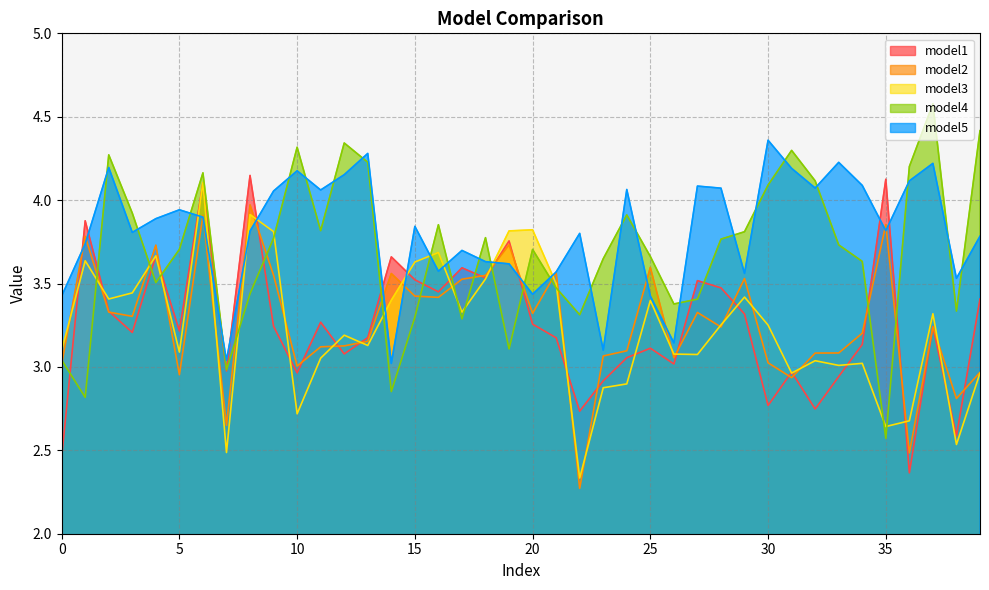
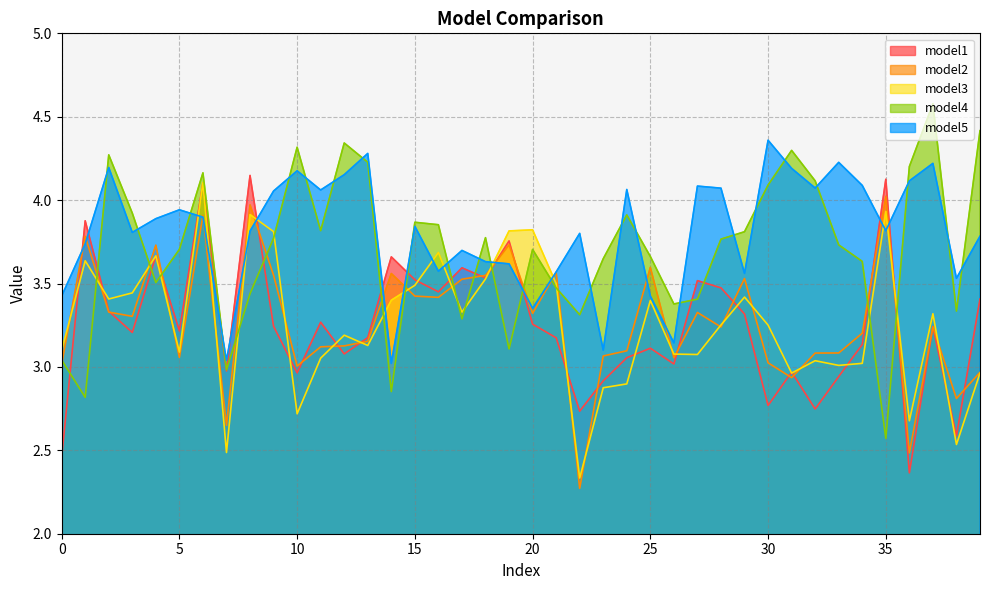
  {
    "model1": {
      "0": 2.46,
      "5": 3.22,
      "10": 2.96,
      "15": 3.52,
      "20": 3.26,
      "25": 3.11,
      "30": 2.77,
      "35": 4.13
    },
    "model2": {
      "0": 3.02,
-     "5": 2.95,
+     "5": 3.06,
      "10": 3.01,
      "15": 3.42,
      "20": 3.32,
      "25": 3.60,
      "30": 3.02,
-     "35": 3.85
+     "35": 4.02
    },
    "model3": {
      "0": 3.10,
      "5": 3.09,
      "10": 2.72,
-     "15": 3.63,
+     "15": 3.49,
      "20": 3.82,
      "25": 3.40,
      "30": 3.25,
-     "35": 2.64
+     "35": 3.93
    },
    "model4": {
      "0": 3.04,
      "5": 3.70,
      "10": 4.32,
-     "15": 3.30,
+     "15": 3.87,
      "20": 3.70,
      "25": 3.66,
      "30": 4.09,
      "35": 2.57
    },
    "model5": {
      "0": 3.42,
      "5": 3.94,
      "10": 4.18,
      "15": 3.84,
-     "20": 3.44,
+     "20": 3.35,
      "25": 3.42,
      "30": 4.36,
      "35": 3.82
    }
  }
